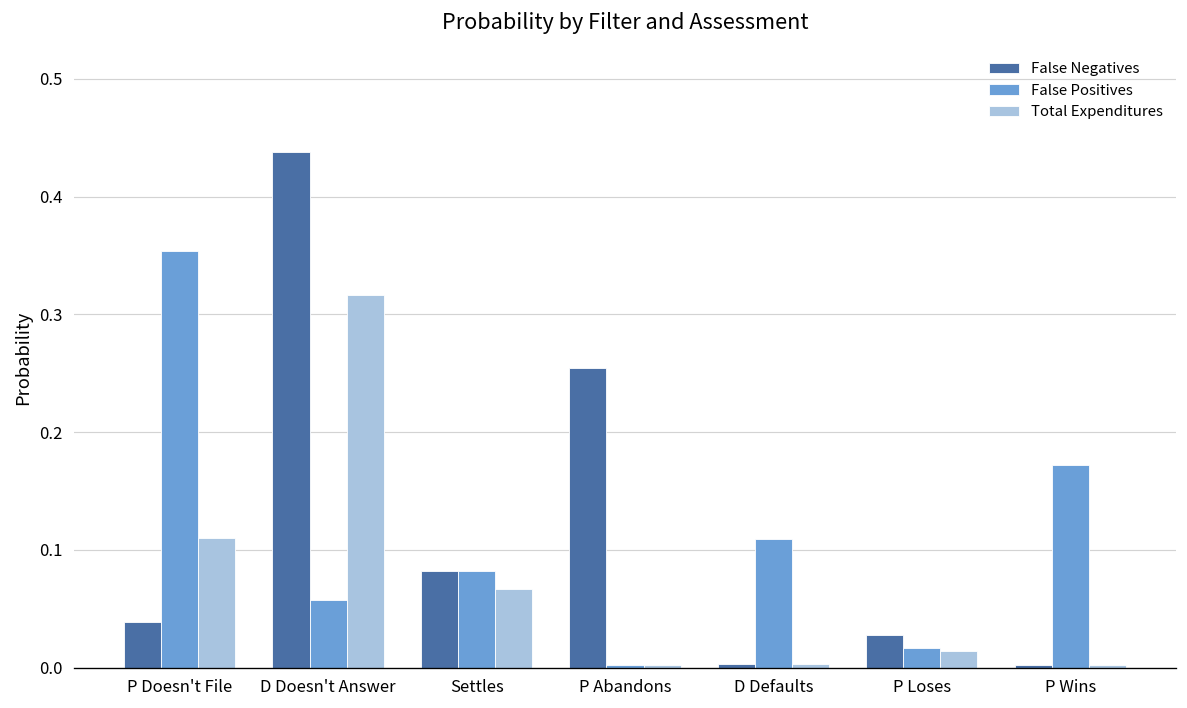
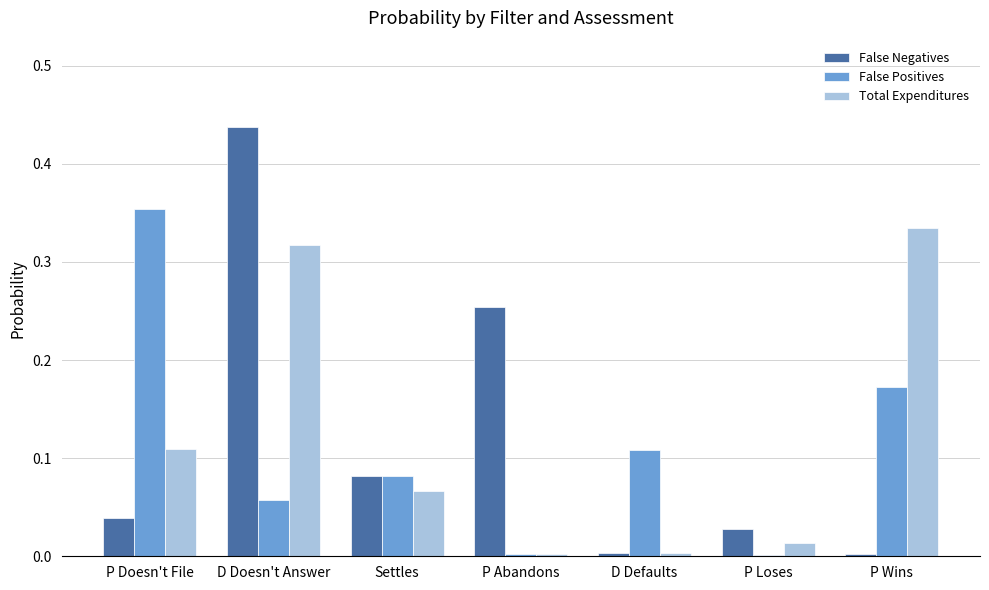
  {
    "False Negatives": {
      "P Doesn't File": 0.04,
      "D Doesn't Answer": 0.44,
      "Settles": 0.08,
      "P Abandons": 0.25,
      "D Defaults": 0.00,
      "P Loses": 0.03
    },
    "False Positives": {
      "P Doesn't File": 0.35,
      "D Doesn't Answer": 0.06,
      "Settles": 0.08,
      "D Defaults": 0.11,
-     "P Loses": 0.02,
+     "P Loses": 0.00,
      "P Wins": 0.17
    },
    "Total Expenditures": {
      "P Doesn't File": 0.11,
      "D Doesn't Answer": 0.32,
      "Settles": 0.07,
      "D Defaults": 0.00,
      "P Loses": 0.01,
-     "P Wins": 0.00
+     "P Wins": 0.33
    }
  }
